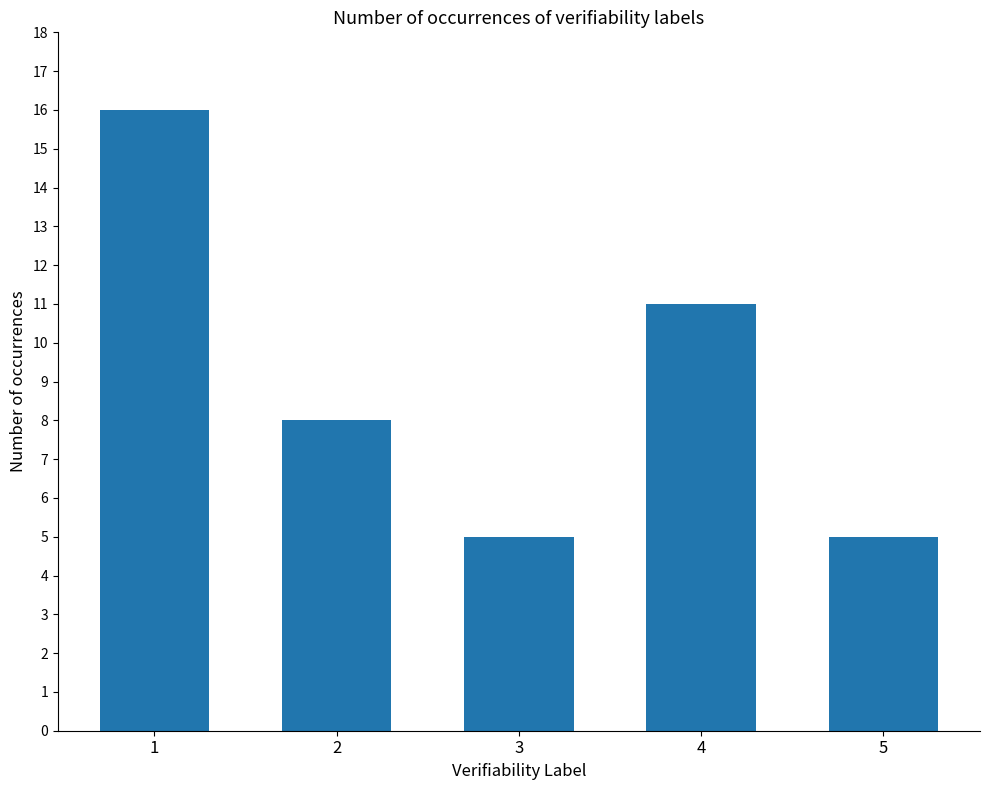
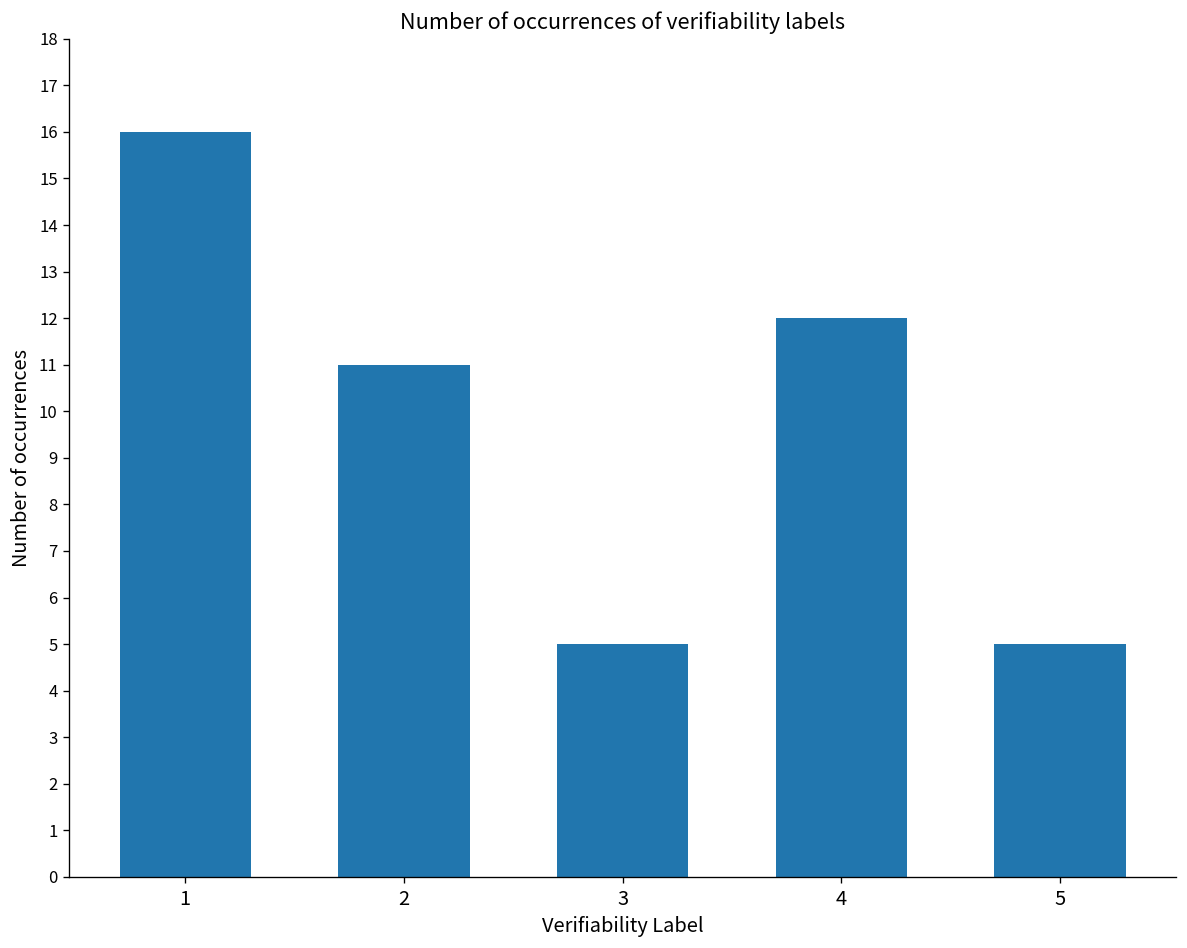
  {
    "1": 16,
-   "2": 8,
+   "2": 11,
    "3": 5,
-   "4": 11,
+   "4": 12,
    "5": 5
  }
